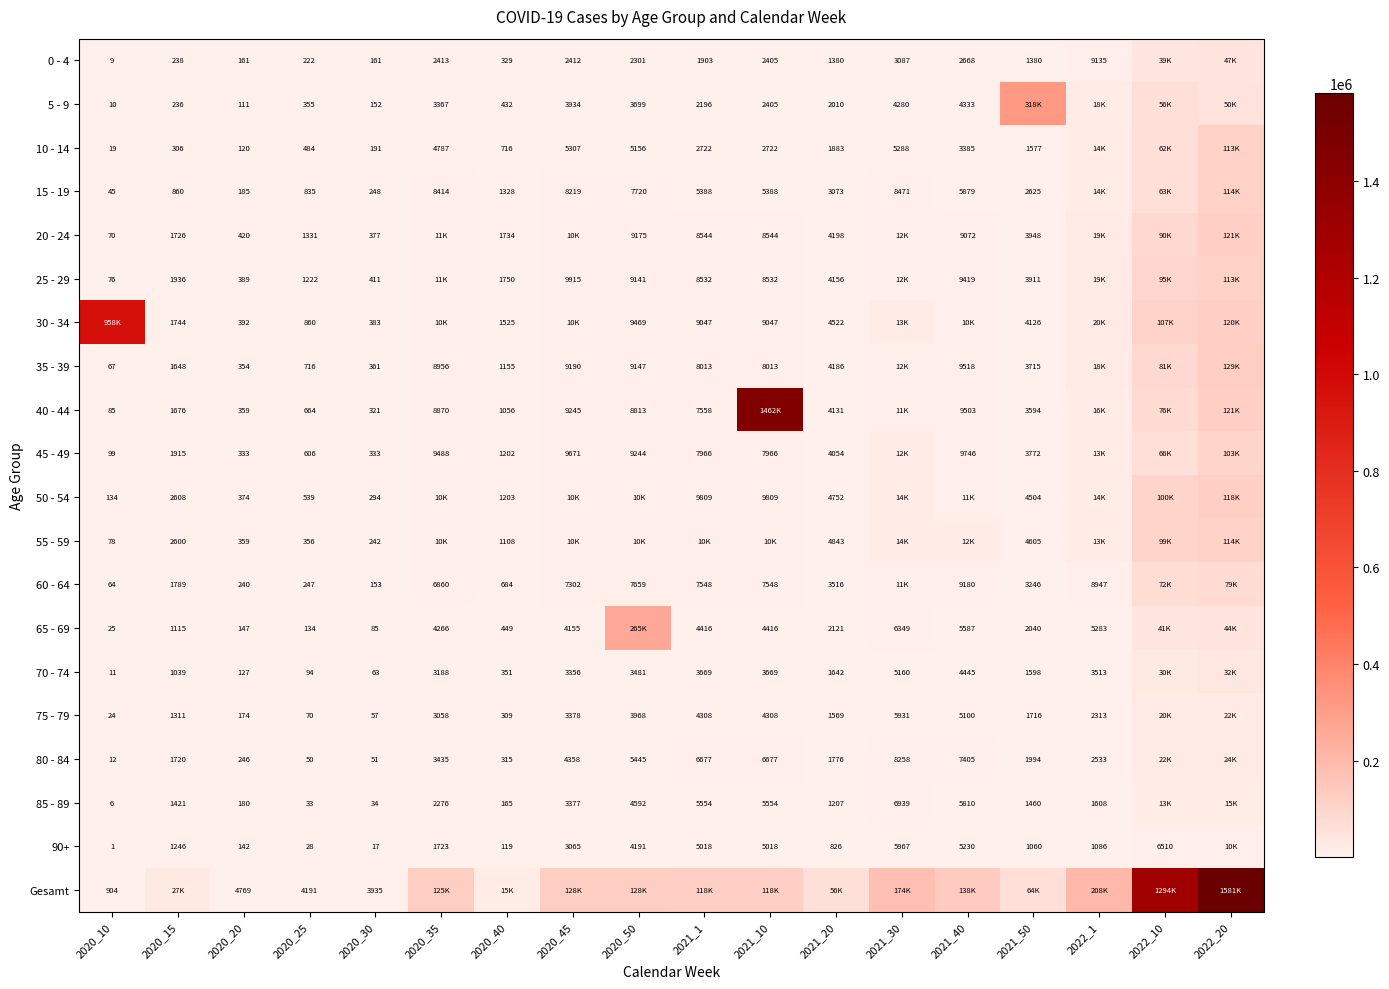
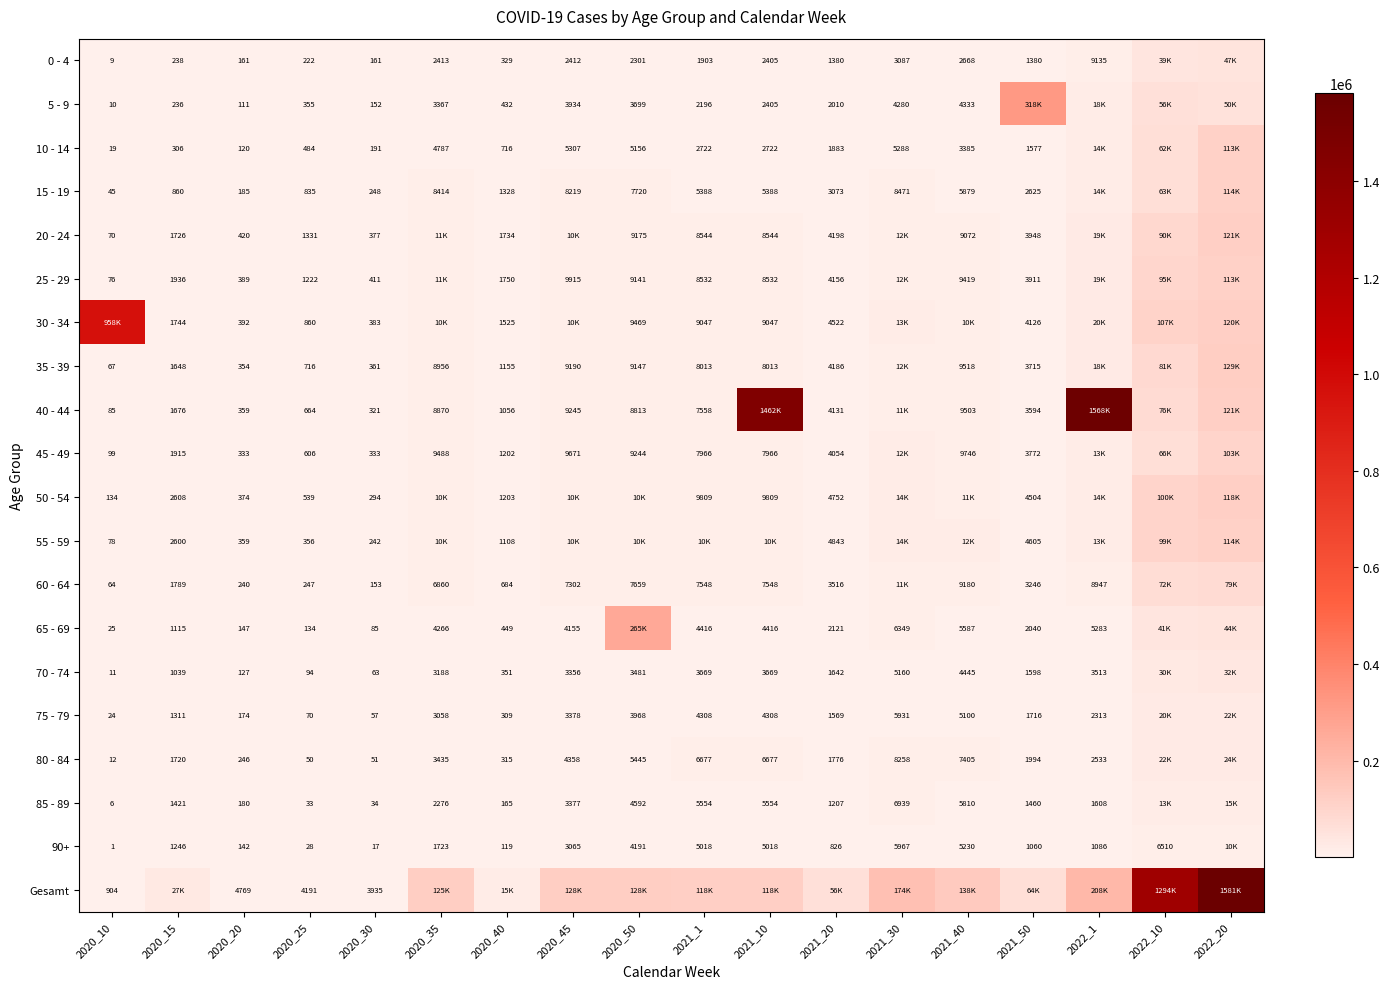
  {
    "40 - 44": {
      "2020_10": "85",
      "2020_15": "1676",
      "2020_20": "359",
      "2020_25": "664",
      "2020_30": "321",
      "2020_35": "8870",
      "2020_40": "1056",
      "2020_45": "9245",
      "2020_50": "8813",
      "2021_1": "7558",
      "2021_10": "1462K",
      "2021_20": "4131",
      "2021_30": "11K",
      "2021_40": "9503",
      "2021_50": "3594",
-     "2022_1": "16K",
+     "2022_1": "1568K",
      "2022_10": "76K",
      "2022_20": "121K"
    }
  }
